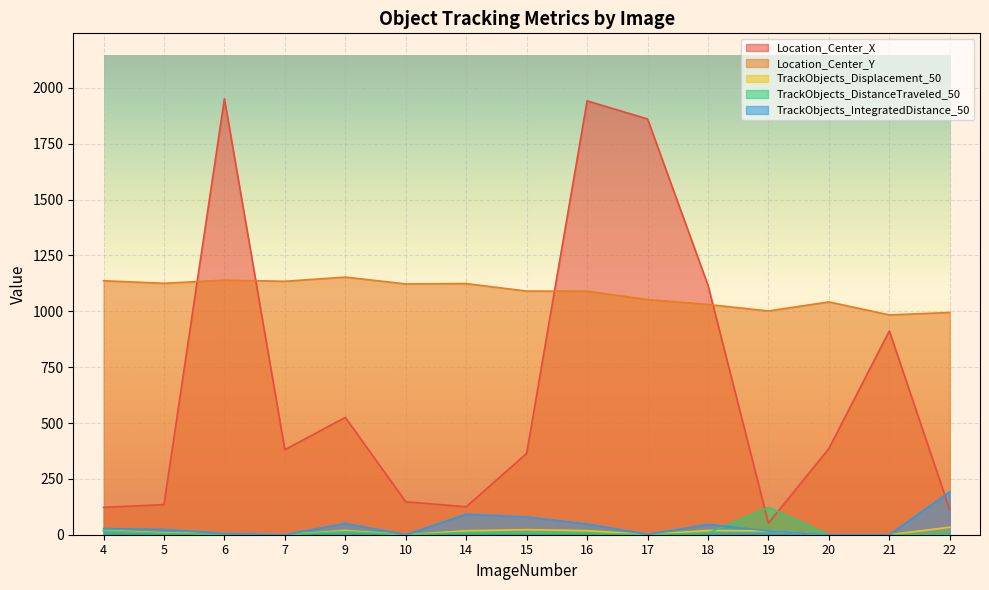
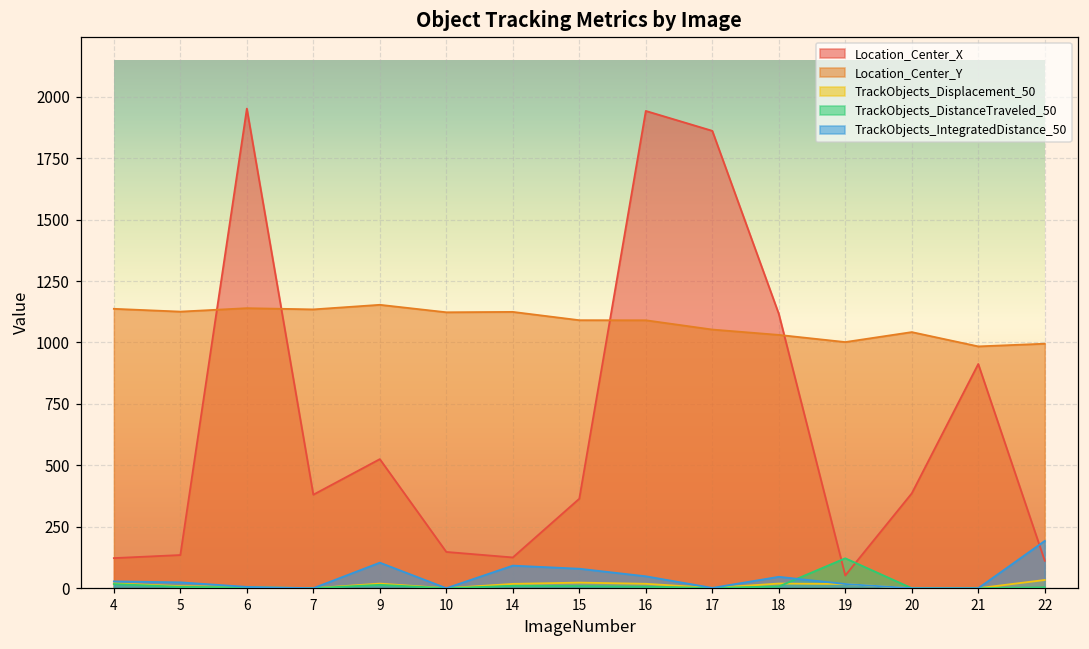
  {
    "TrackObjects_Displacement_50": {
      "15": 20,
      "16": 20,
      "18": 20,
      "22": 30
    },
    "TrackObjects_DistanceTraveled_50": {
      "15": 10,
      "16": 10,
      "18": 10,
      "19": 120,
      "22": 0
    },
    "TrackObjects_IntegratedDistance_50": {
      "5": 20,
-     "9": 50,
+     "9": 100,
      "14": 90,
      "15": 80,
      "16": 50,
      "18": 50,
      "22": 190
    }
  }
